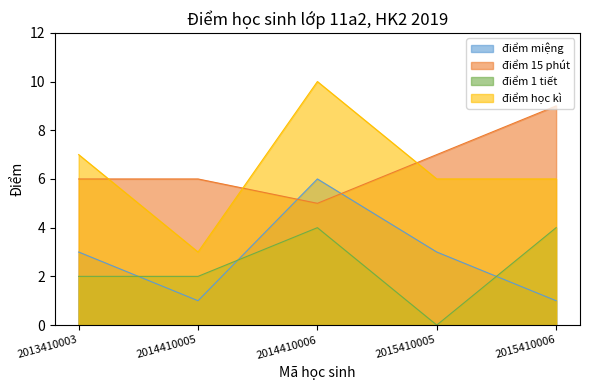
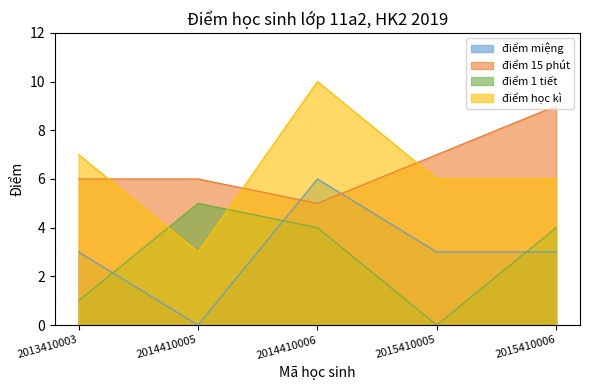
  {
    "điểm miệng": {
      "2013410003": 3,
-     "2014410005": 1,
+     "2014410005": 0,
      "2014410006": 6,
      "2015410005": 3,
-     "2015410006": 1
+     "2015410006": 3
    },
    "điểm 15 phút": {
      "2013410003": 6,
      "2014410005": 6,
      "2014410006": 5,
      "2015410005": 7
    },
    "điểm 1 tiết": {
-     "2013410003": 2,
-     "2014410005": 2,
+     "2013410003": 1,
+     "2014410005": 5,
      "2014410006": 4,
      "2015410005": 0,
      "2015410006": 4
    },
    "điểm học kì": {
      "2013410003": 7,
      "2014410005": 3,
      "2014410006": 10,
      "2015410005": 6,
      "2015410006": 6
    }
  }
